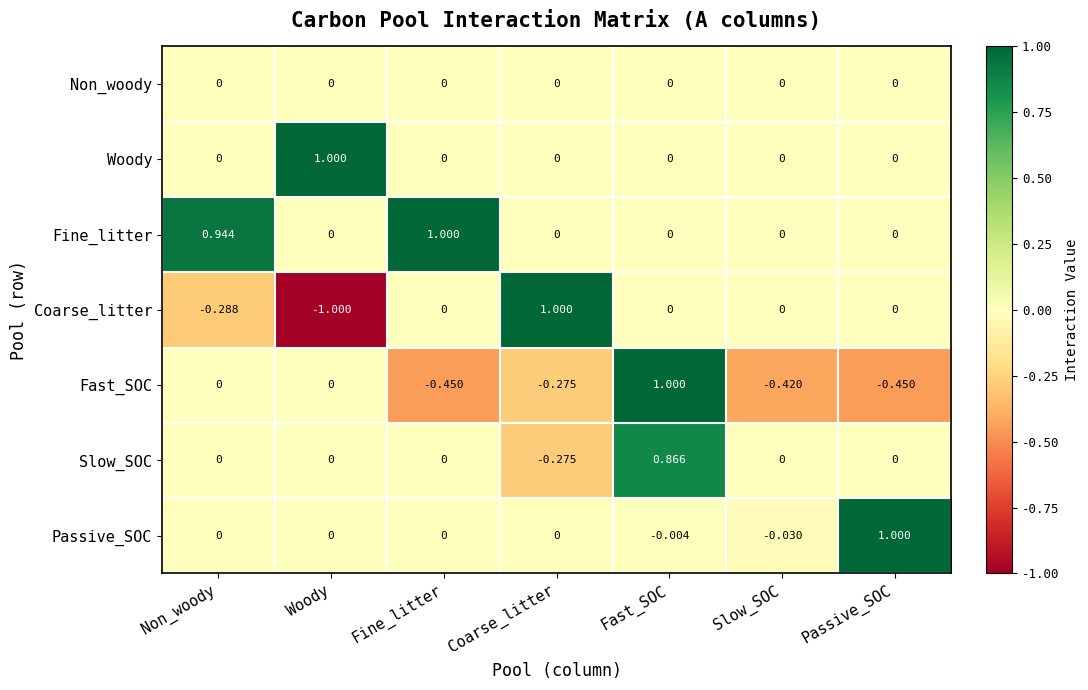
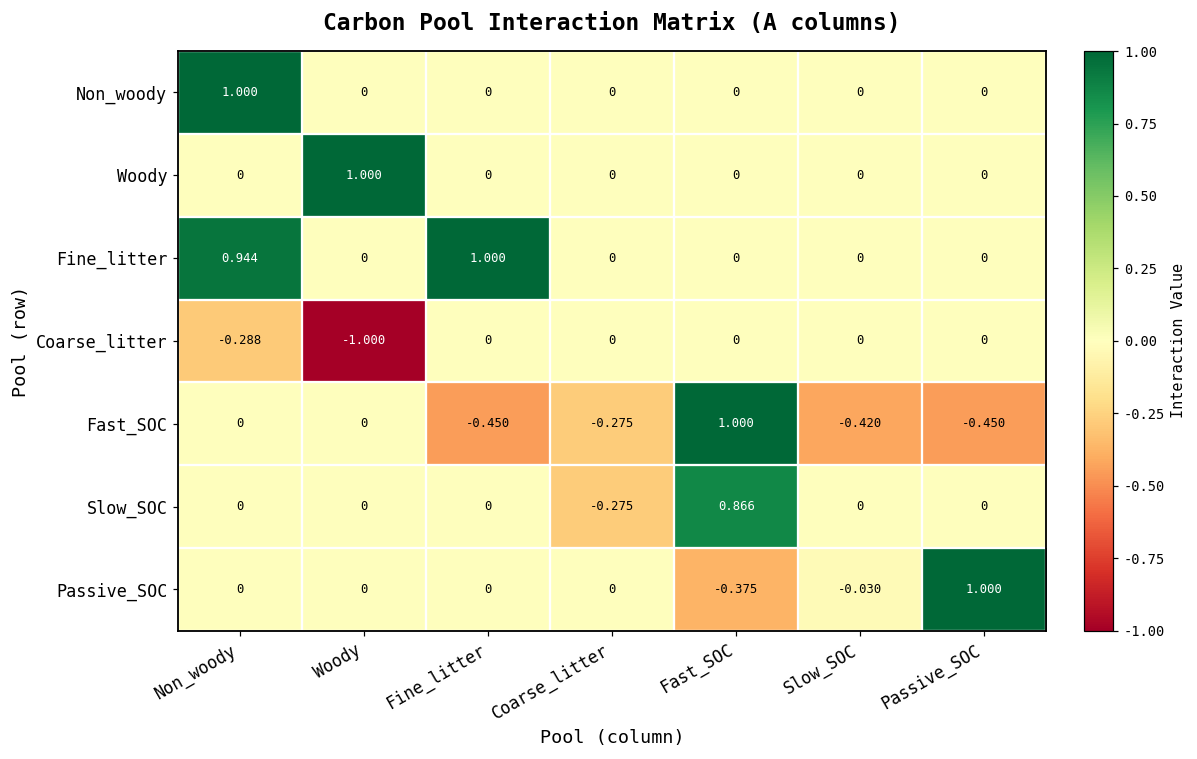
  {
    "Non_woody": {
-     "Non_woody": 0,
+     "Non_woody": 1.000,
      "Woody": 0,
      "Fine_litter": 0,
      "Coarse_litter": 0,
      "Fast_SOC": 0,
      "Slow_SOC": 0,
      "Passive_SOC": 0
    },
    "Woody": {
      "Non_woody": 0,
      "Woody": 1.000,
      "Fine_litter": 0,
      "Coarse_litter": 0,
      "Fast_SOC": 0,
      "Slow_SOC": 0,
      "Passive_SOC": 0
    },
    "Fine_litter": {
      "Non_woody": 0.944,
      "Woody": 0,
      "Fine_litter": 1.000,
      "Coarse_litter": 0,
      "Fast_SOC": 0,
      "Slow_SOC": 0,
      "Passive_SOC": 0
    },
    "Coarse_litter": {
      "Non_woody": -0.288,
      "Woody": -1.000,
      "Fine_litter": 0,
-     "Coarse_litter": 1.000,
+     "Coarse_litter": 0,
      "Fast_SOC": 0,
      "Slow_SOC": 0,
      "Passive_SOC": 0
    },
    "Fast_SOC": {
      "Non_woody": 0,
      "Woody": 0,
      "Fine_litter": -0.450,
      "Coarse_litter": -0.275,
      "Fast_SOC": 1.000,
      "Slow_SOC": -0.420,
      "Passive_SOC": -0.450
    },
    "Slow_SOC": {
      "Non_woody": 0,
      "Woody": 0,
      "Fine_litter": 0,
      "Coarse_litter": -0.275,
      "Fast_SOC": 0.866,
      "Slow_SOC": 0,
      "Passive_SOC": 0
    },
    "Passive_SOC": {
      "Non_woody": 0,
      "Woody": 0,
      "Fine_litter": 0,
      "Coarse_litter": 0,
-     "Fast_SOC": -0.004,
+     "Fast_SOC": -0.375,
      "Slow_SOC": -0.030,
      "Passive_SOC": 1.000
    }
  }
